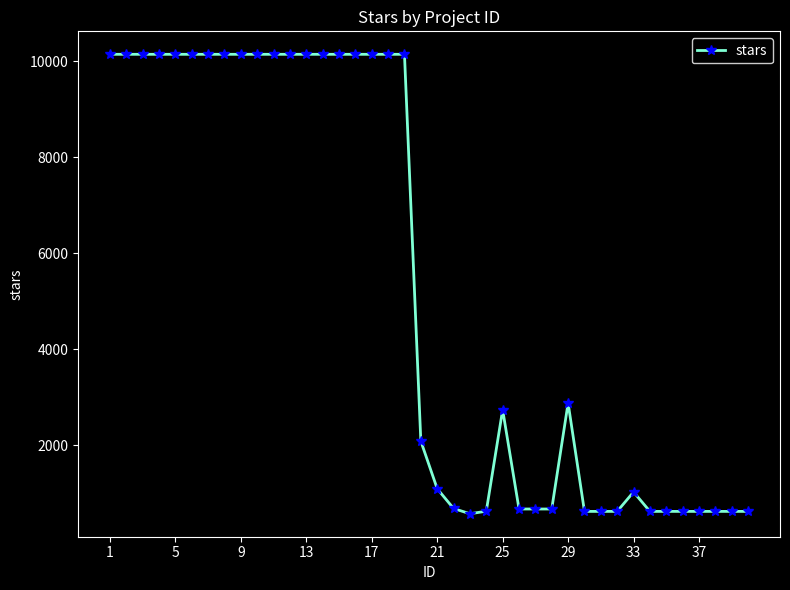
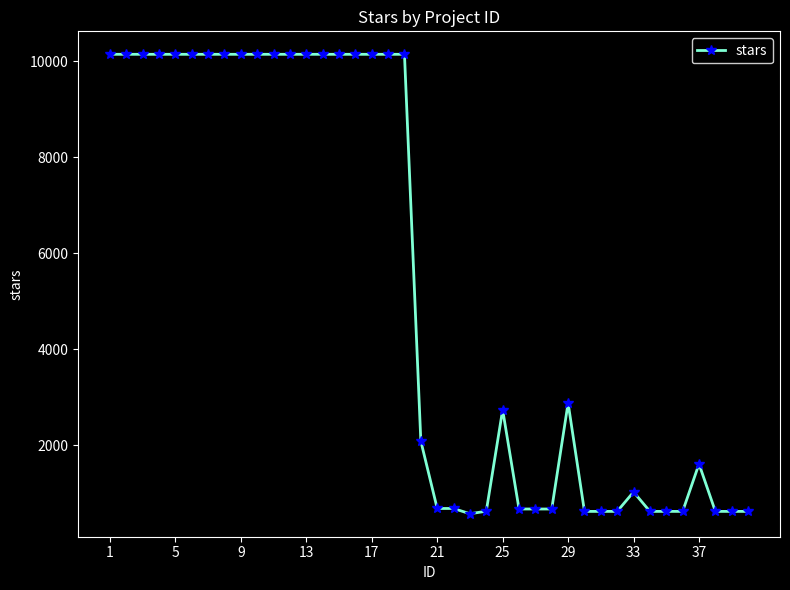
  {
    "1": 10100,
    "5": 10100,
    "9": 10100,
    "13": 10100,
    "17": 10100,
-   "21": 1100,
+   "21": 700,
    "25": 2700,
    "29": 2900,
    "33": 1000,
-   "37": 600
+   "37": 1600
  }
